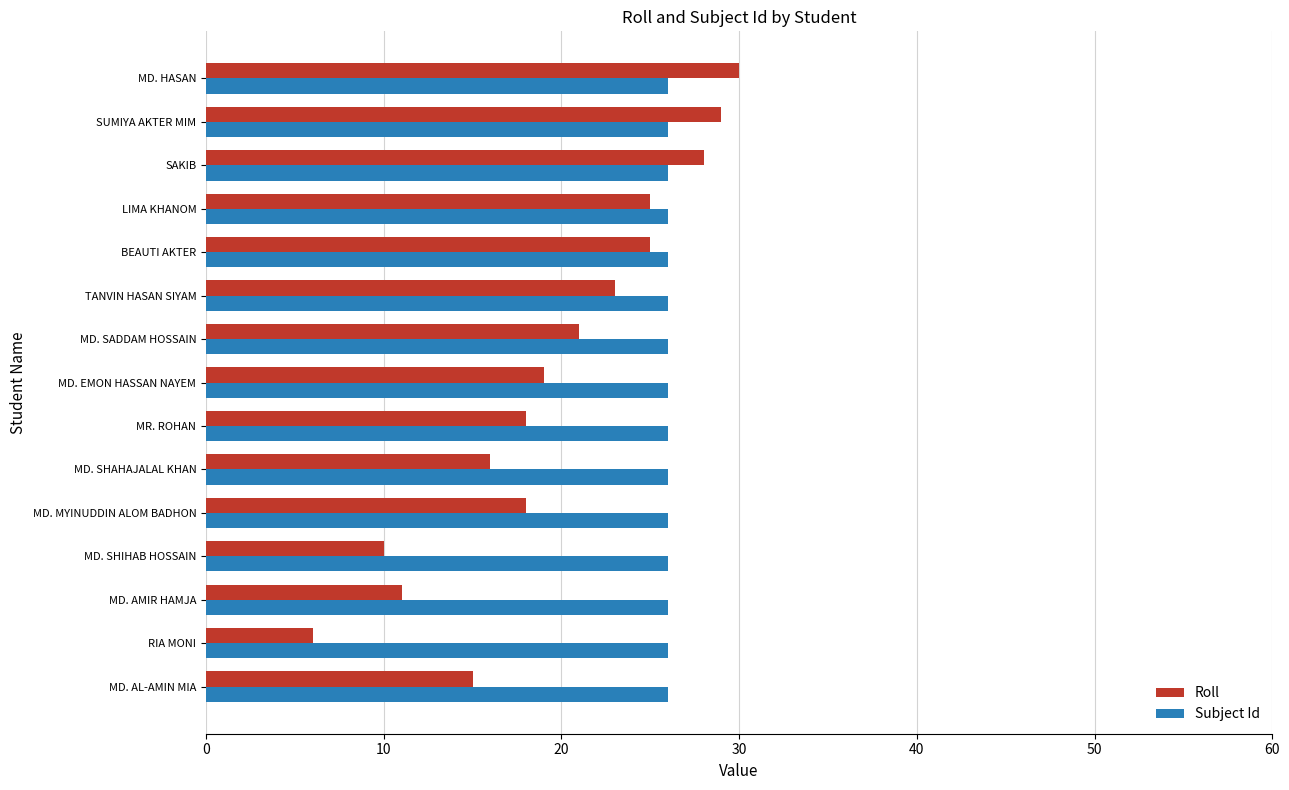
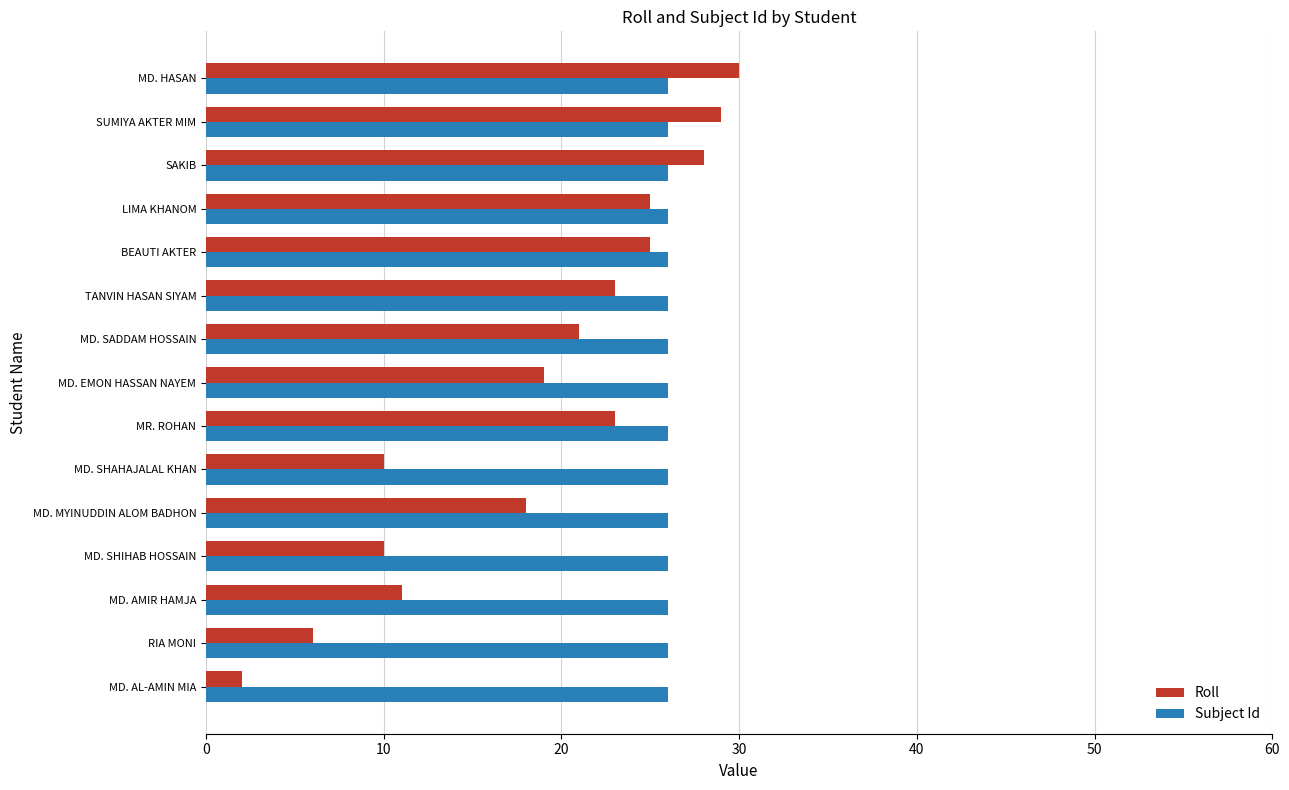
  {
    "Roll": {
      "MD. HASAN": 30,
      "SUMIYA AKTER MIM": 29,
      "SAKIB": 28,
      "LIMA KHANOM": 25,
      "BEAUTI AKTER": 25,
      "TANVIN HASAN SIYAM": 23,
      "MD. SADDAM HOSSAIN": 21,
      "MD. EMON HASSAN NAYEM": 19,
-     "MR. ROHAN": 18,
-     "MD. SHAHAJALAL KHAN": 16,
+     "MR. ROHAN": 23,
+     "MD. SHAHAJALAL KHAN": 10,
      "MD. MYINUDDIN ALOM BADHON": 18,
      "MD. SHIHAB HOSSAIN": 10,
      "MD. AMIR HAMJA": 11,
      "RIA MONI": 6,
-     "MD. AL-AMIN MIA": 15
+     "MD. AL-AMIN MIA": 2
    },
    "Subject Id": {
      "MD. HASAN": 26,
      "SUMIYA AKTER MIM": 26,
      "SAKIB": 26,
      "LIMA KHANOM": 26,
      "BEAUTI AKTER": 26,
      "TANVIN HASAN SIYAM": 26,
      "MD. SADDAM HOSSAIN": 26,
      "MD. EMON HASSAN NAYEM": 26,
      "MR. ROHAN": 26,
      "MD. SHAHAJALAL KHAN": 26,
      "MD. MYINUDDIN ALOM BADHON": 26,
      "MD. SHIHAB HOSSAIN": 26,
      "MD. AMIR HAMJA": 26,
      "RIA MONI": 26,
      "MD. AL-AMIN MIA": 26
    }
  }
